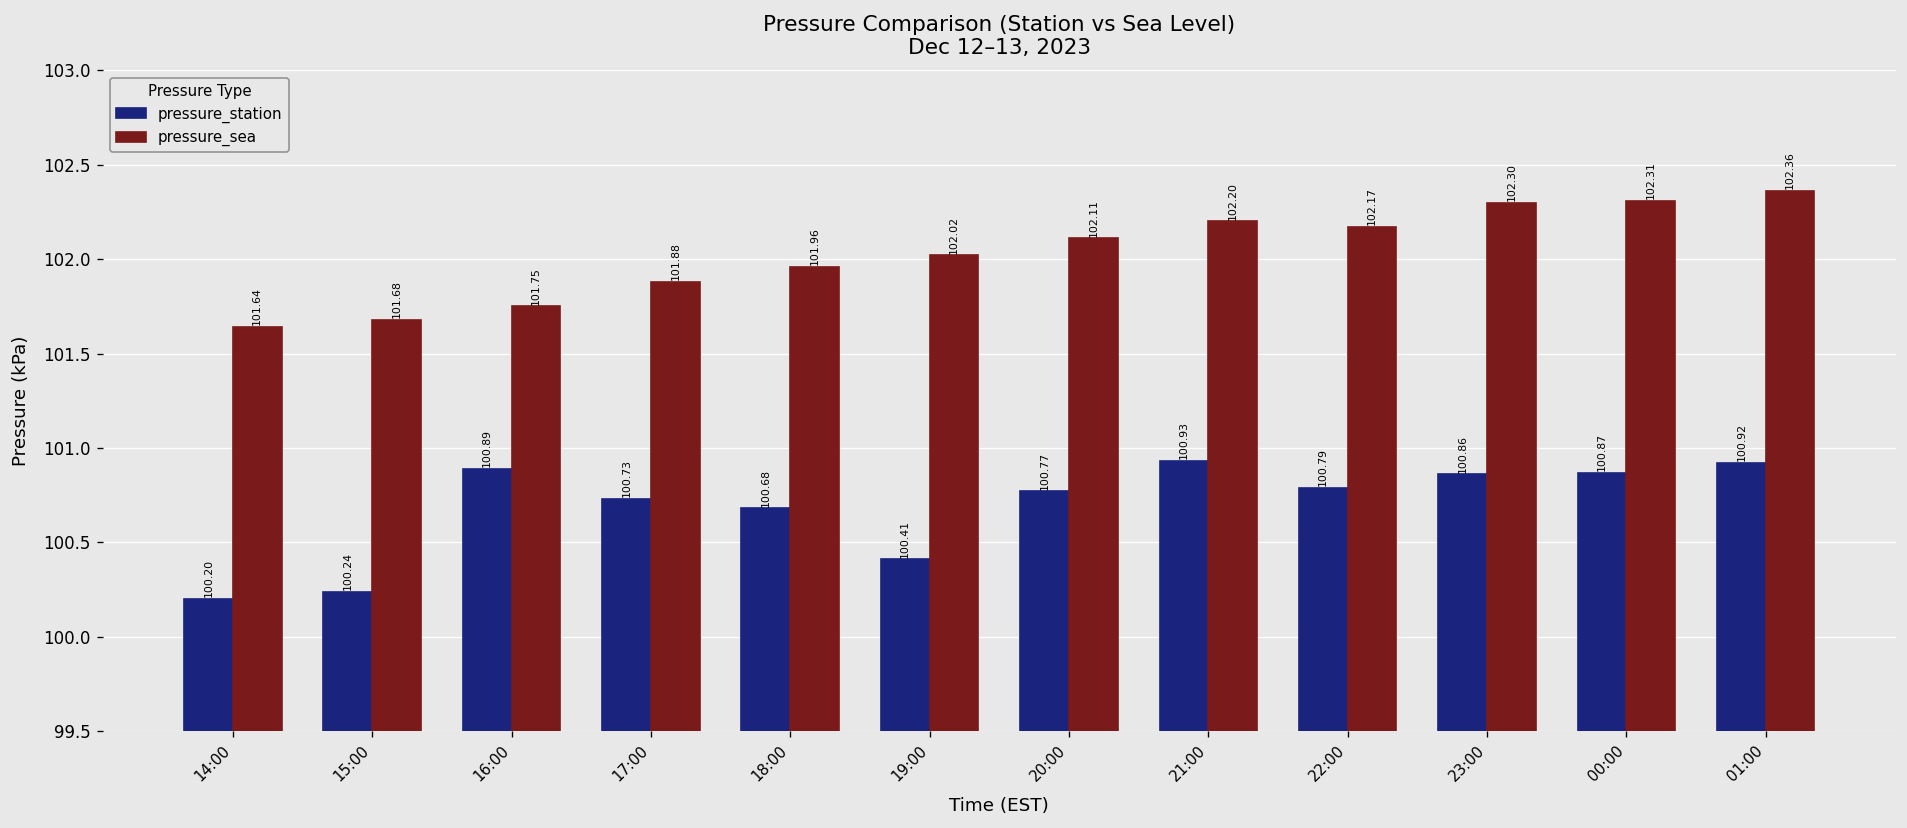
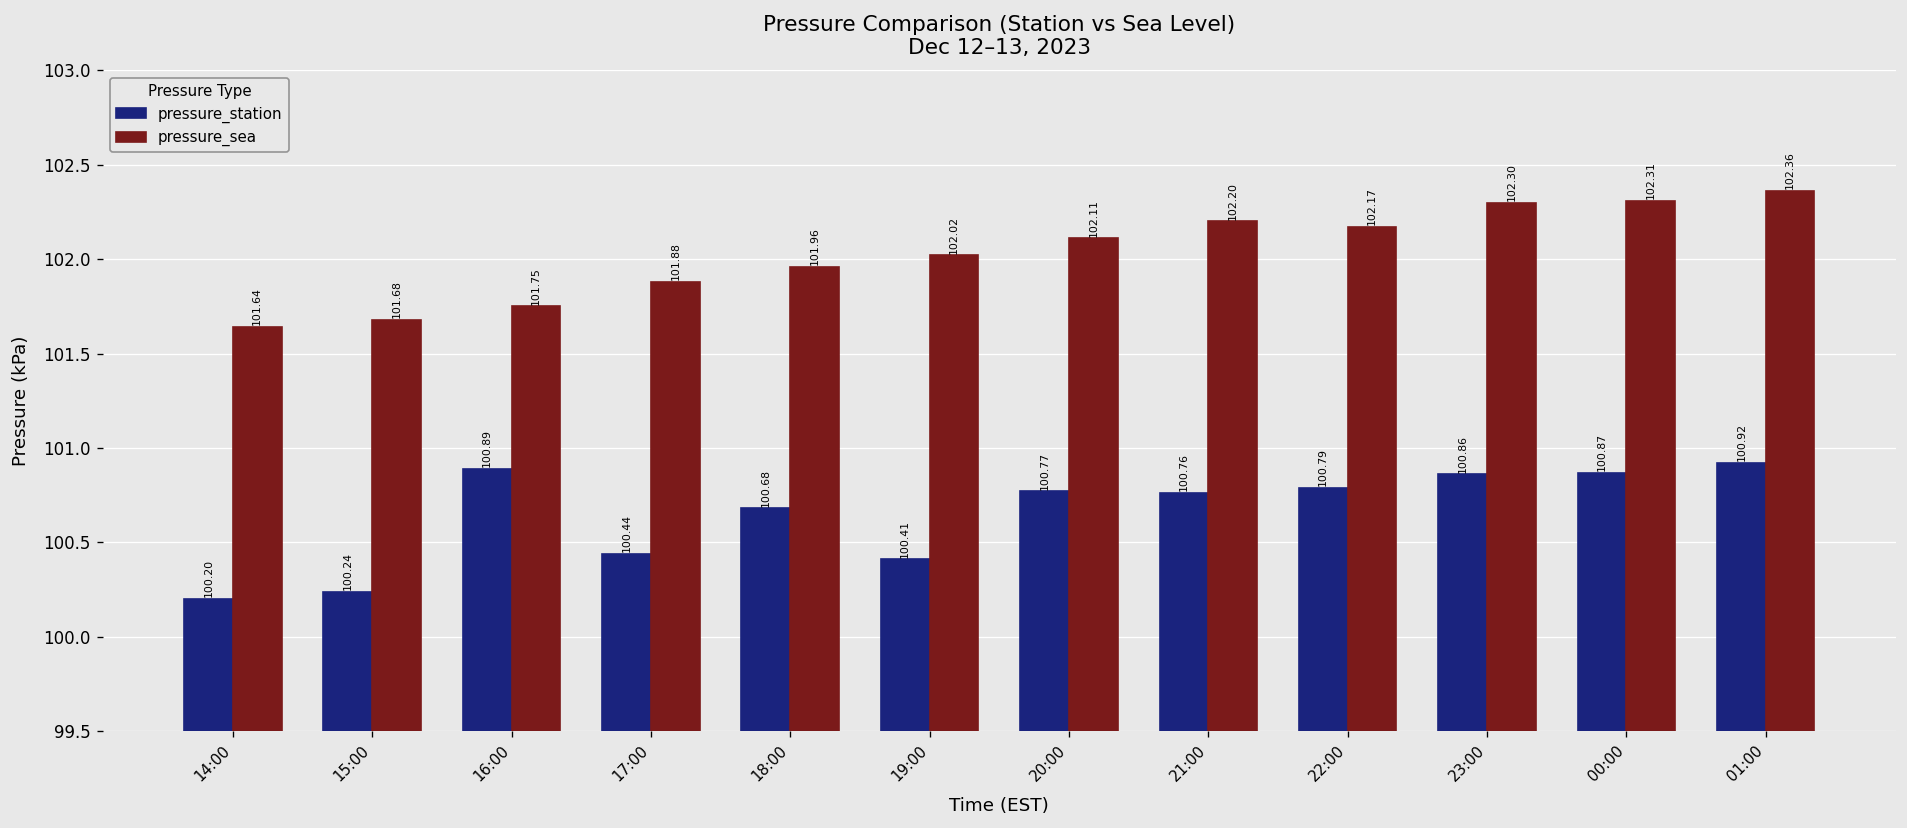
  {
    "pressure_station": {
      "14:00": 100.20,
      "15:00": 100.24,
      "16:00": 100.89,
-     "17:00": 100.73,
+     "17:00": 100.44,
      "18:00": 100.68,
      "19:00": 100.41,
      "20:00": 100.77,
-     "21:00": 100.93,
+     "21:00": 100.76,
      "22:00": 100.79,
      "23:00": 100.86,
      "00:00": 100.87,
      "01:00": 100.92
    },
    "pressure_sea": {
      "14:00": 101.64,
      "15:00": 101.68,
      "16:00": 101.75,
      "17:00": 101.88,
      "18:00": 101.96,
      "19:00": 102.02,
      "20:00": 102.11,
      "21:00": 102.20,
      "22:00": 102.17,
      "23:00": 102.30,
      "00:00": 102.31,
      "01:00": 102.36
    }
  }
